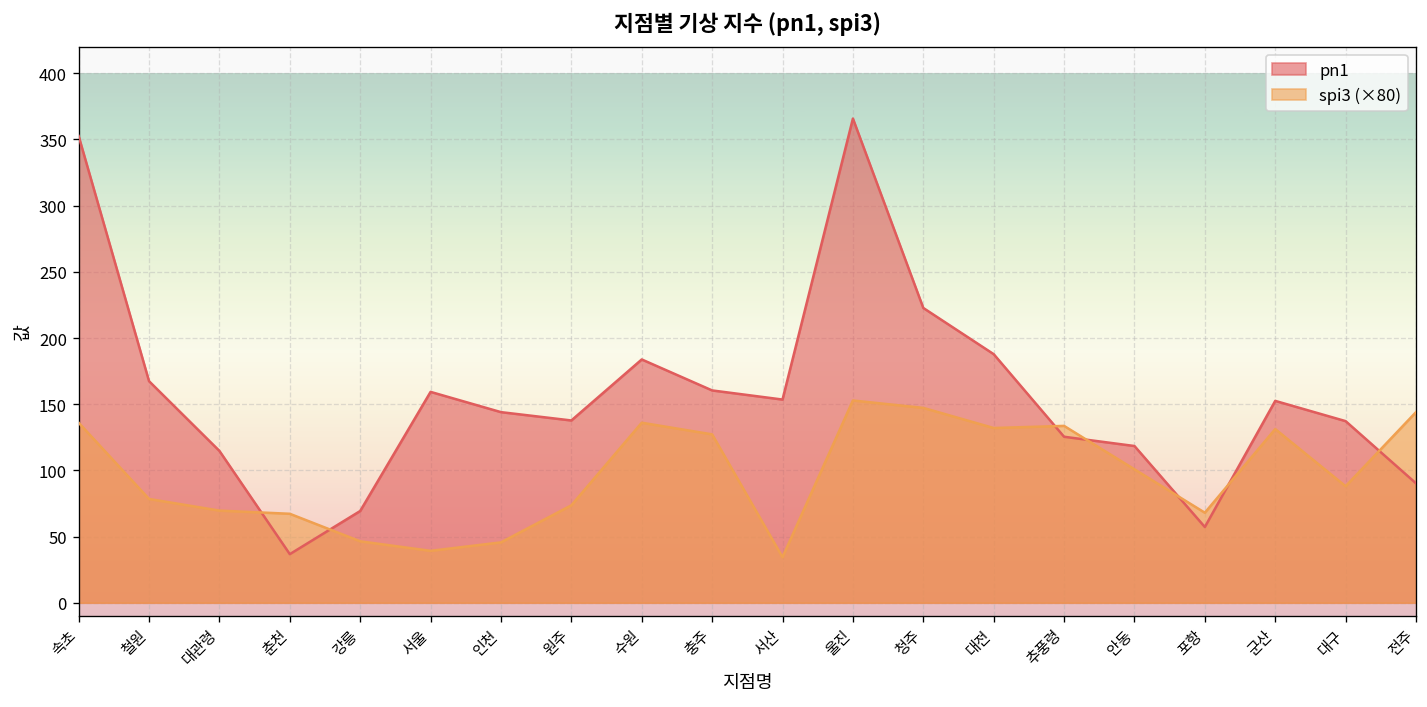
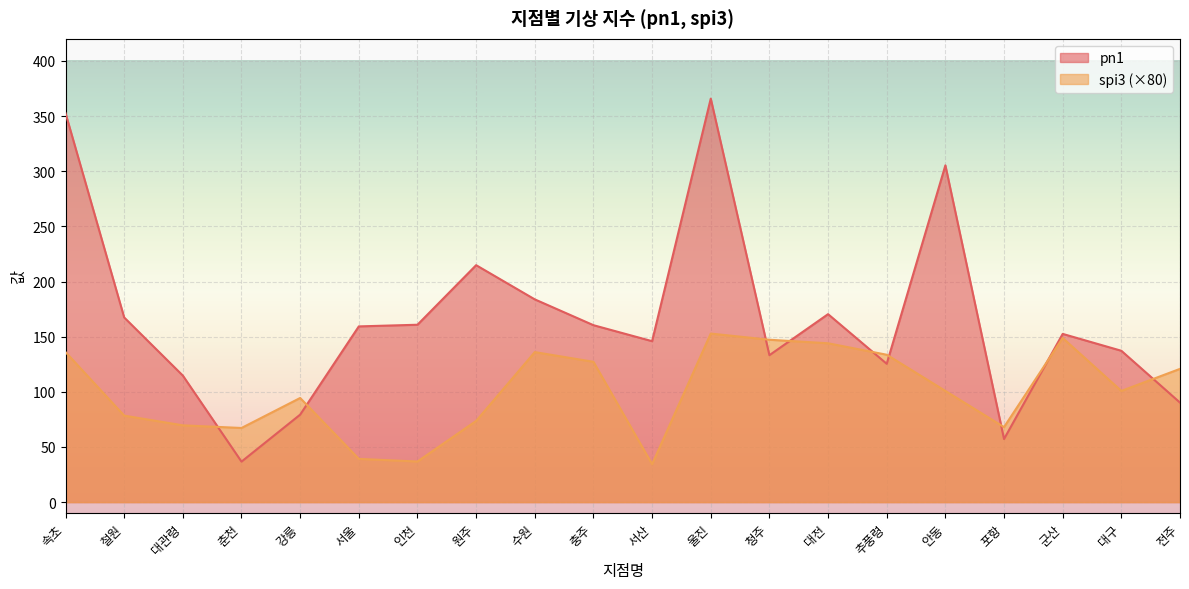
  {
    "pn1": {
      "속초": 353,
      "철원": 167,
      "대관령": 115,
      "춘천": 37,
-     "강릉": 69,
+     "강릉": 79,
      "서울": 159,
-     "인천": 144,
-     "원주": 138,
+     "인천": 161,
+     "원주": 215,
      "수원": 184,
      "충주": 160,
-     "서산": 154,
+     "서산": 146,
      "울진": 366,
-     "청주": 223,
-     "대전": 188,
+     "청주": 133,
+     "대전": 170,
      "추풍령": 125,
-     "안동": 118,
+     "안동": 305,
      "포항": 57,
      "군산": 153,
      "대구": 137,
      "전주": 90
    },
    "spi3 (×80)": {
      "속초": 136,
      "철원": 78,
      "대관령": 70,
      "춘천": 67,
-     "강릉": 46,
+     "강릉": 94,
      "서울": 39,
-     "인천": 46,
+     "인천": 37,
      "원주": 74,
      "수원": 136,
      "충주": 127,
      "서산": 34,
      "울진": 153,
      "청주": 147,
-     "대전": 132,
+     "대전": 144,
      "추풍령": 134,
      "안동": 101,
      "포항": 68,
-     "군산": 131,
-     "대구": 88,
-     "전주": 144
+     "군산": 149,
+     "대구": 101,
+     "전주": 121
    }
  }
